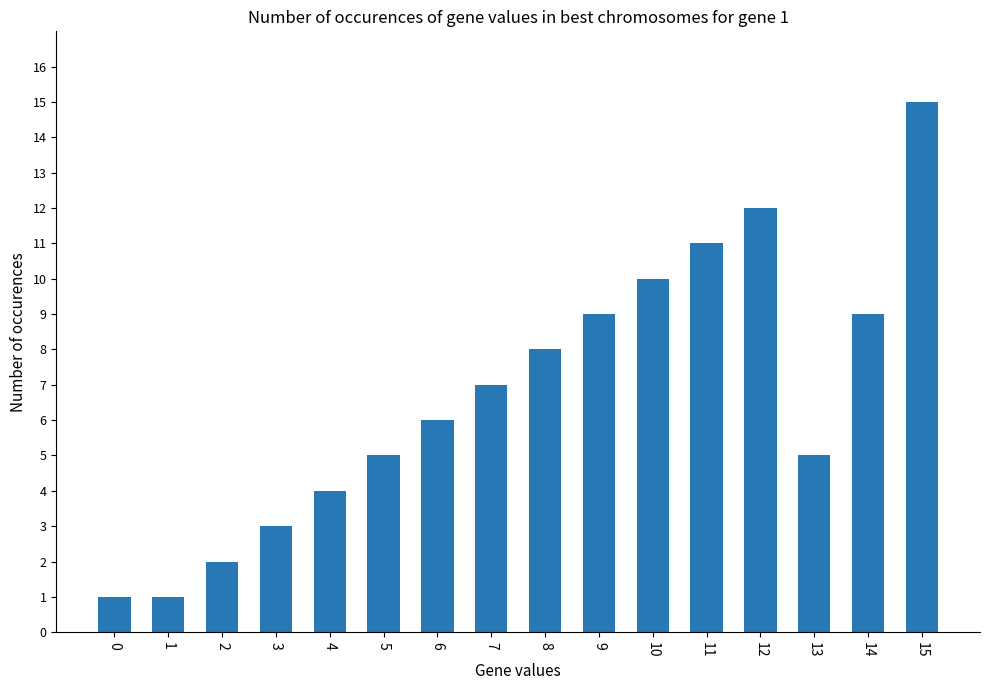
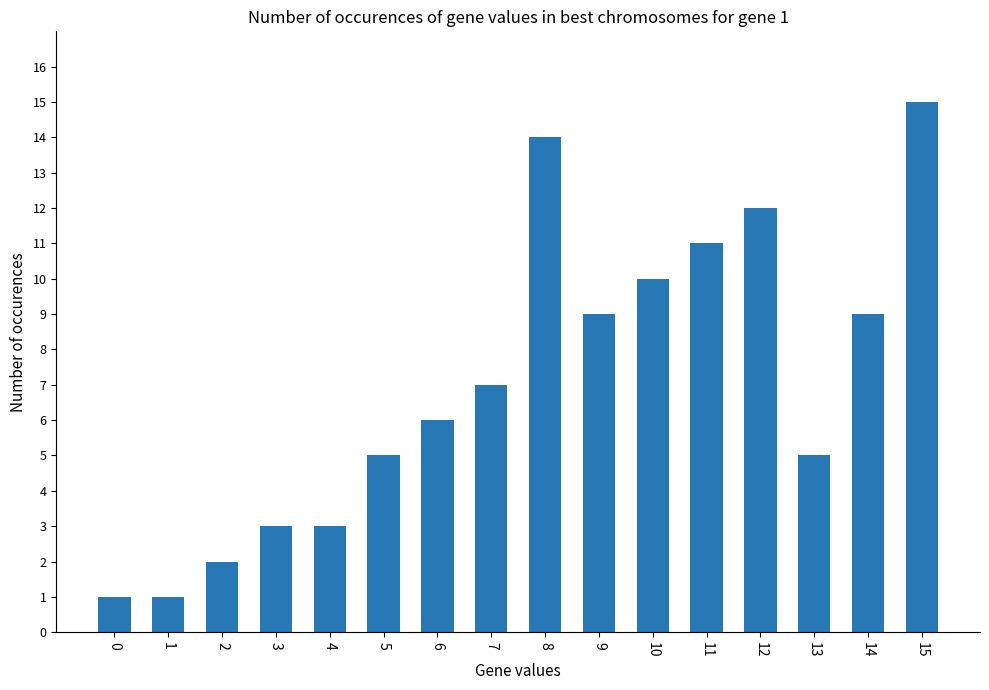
  {
    "0": 1,
    "1": 1,
    "2": 2,
    "3": 3,
-   "4": 4,
+   "4": 3,
    "5": 5,
    "6": 6,
    "7": 7,
-   "8": 8,
+   "8": 14,
    "9": 9,
    "10": 10,
    "11": 11,
    "12": 12,
    "13": 5,
    "14": 9,
    "15": 15
  }
